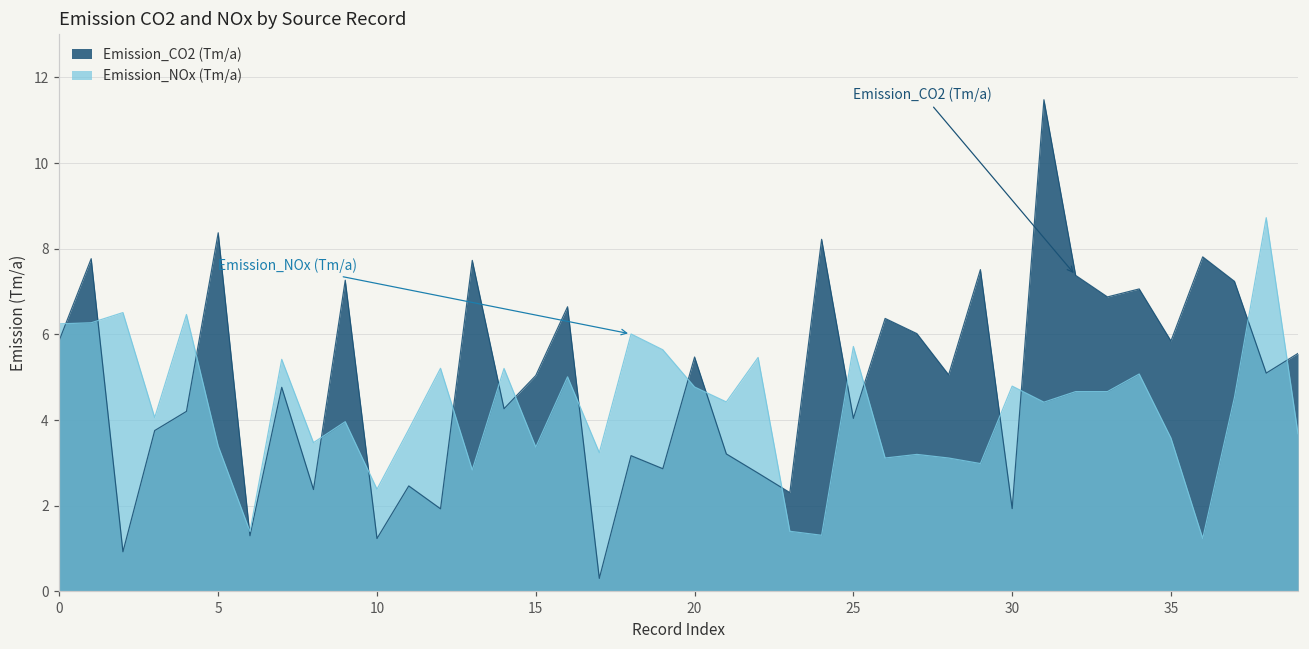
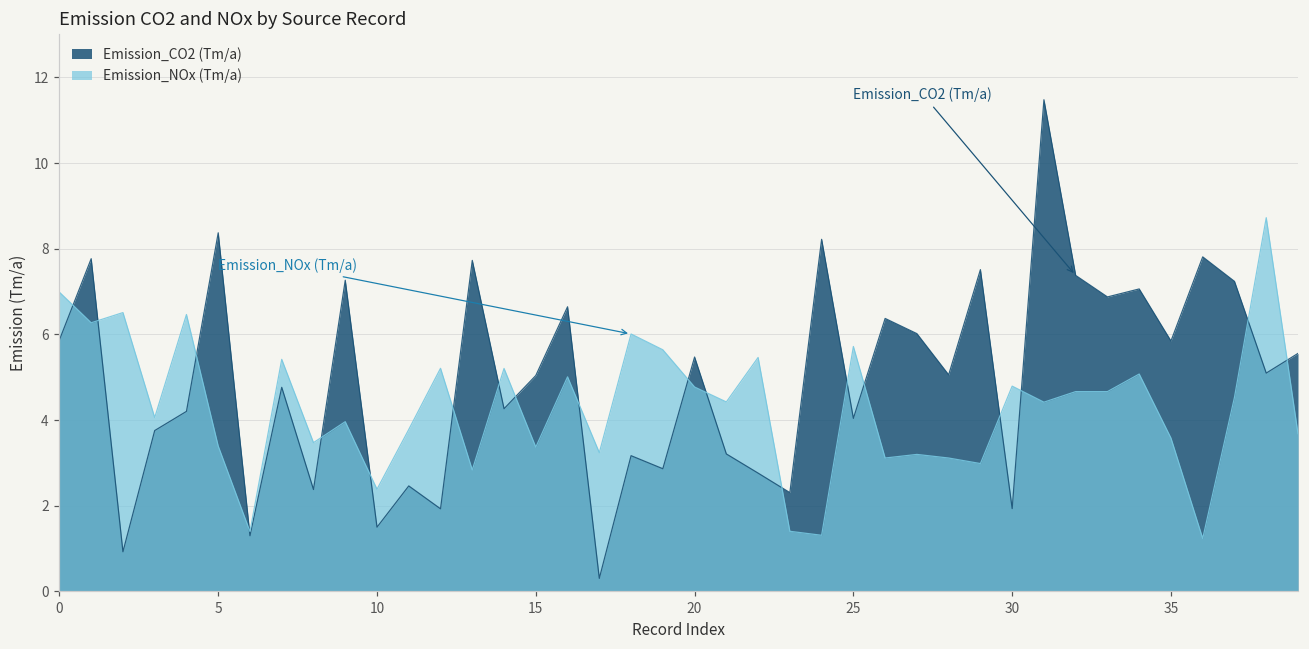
  {
    "Emission_CO2 (Tm/a)": {
      "0": 5.9,
      "5": 8.4,
-     "10": 1.2,
+     "10": 1.5,
      "15": 5.0,
      "20": 5.5,
      "25": 4.0,
      "30": 1.9,
      "35": 5.8
    },
    "Emission_NOx (Tm/a)": {
-     "0": 6.2,
+     "0": 7.0,
      "5": 3.4,
      "10": 2.4,
      "15": 3.4,
      "20": 4.8,
      "25": 5.7,
      "30": 4.8,
      "35": 3.6
    }
  }
